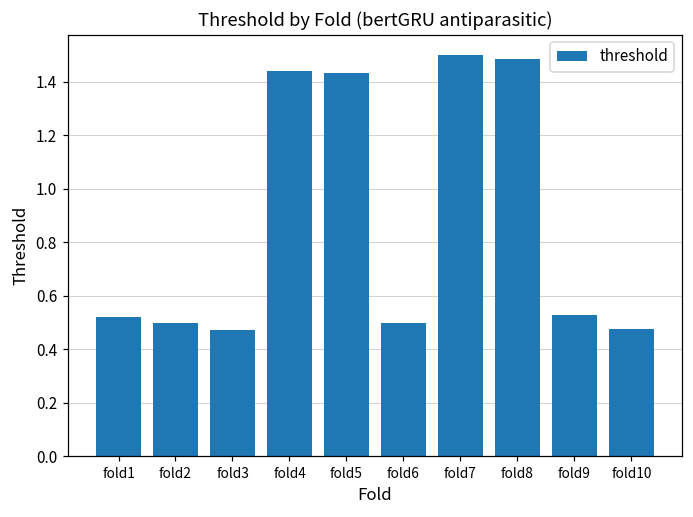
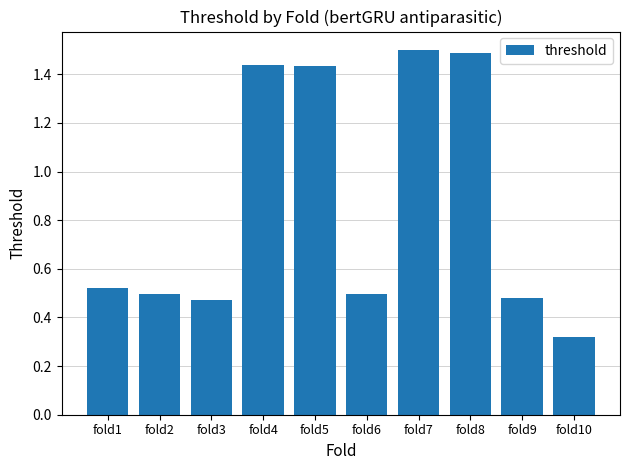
  {
    "fold1": 0.52,
    "fold2": 0.50,
    "fold3": 0.47,
    "fold4": 1.44,
    "fold5": 1.43,
    "fold6": 0.50,
    "fold7": 1.50,
    "fold8": 1.49,
-   "fold9": 0.53,
-   "fold10": 0.47
+   "fold9": 0.48,
+   "fold10": 0.32
  }
